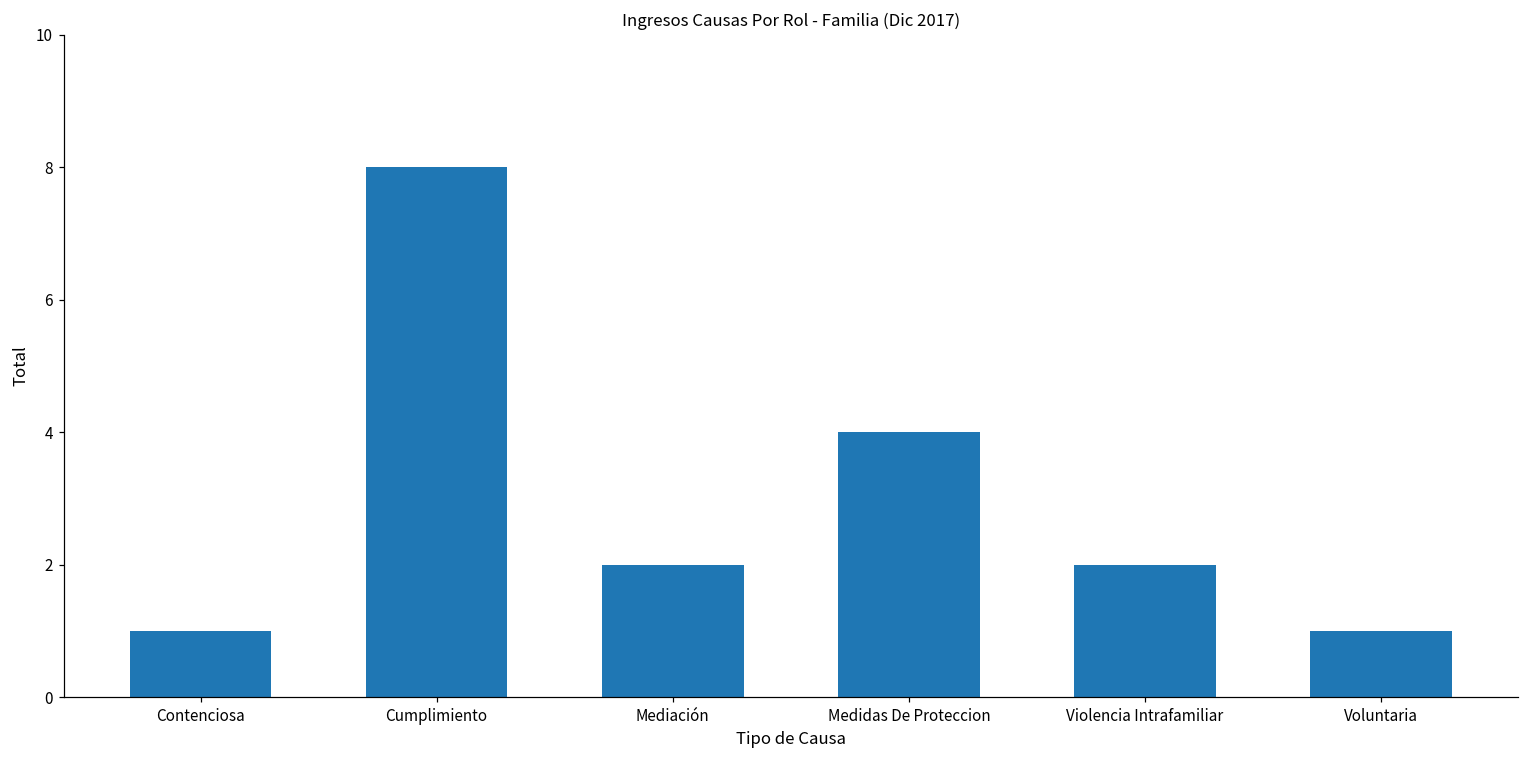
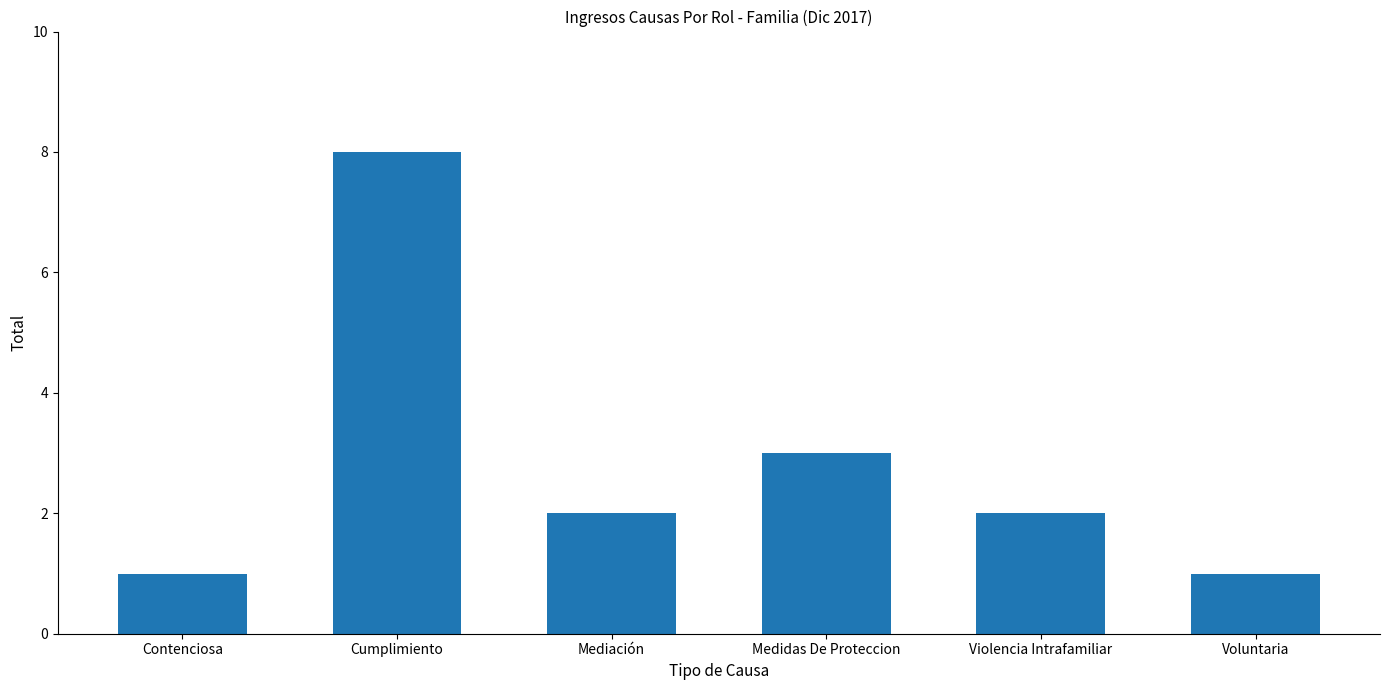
  {
    "Contenciosa": 1,
    "Cumplimiento": 8,
    "Mediación": 2,
-   "Medidas De Proteccion": 4,
+   "Medidas De Proteccion": 3,
    "Violencia Intrafamiliar": 2,
    "Voluntaria": 1
  }
